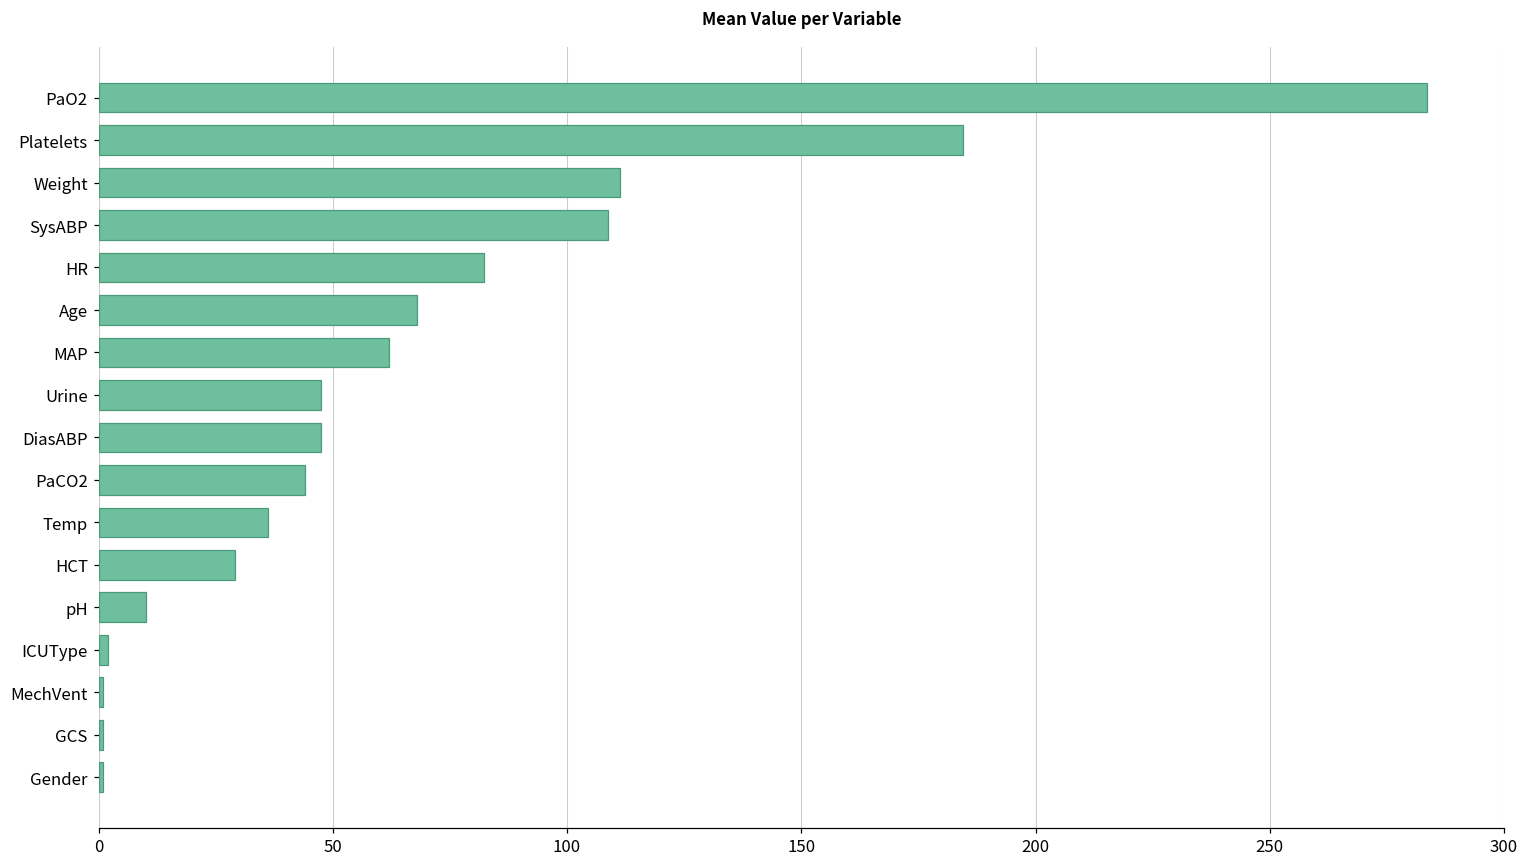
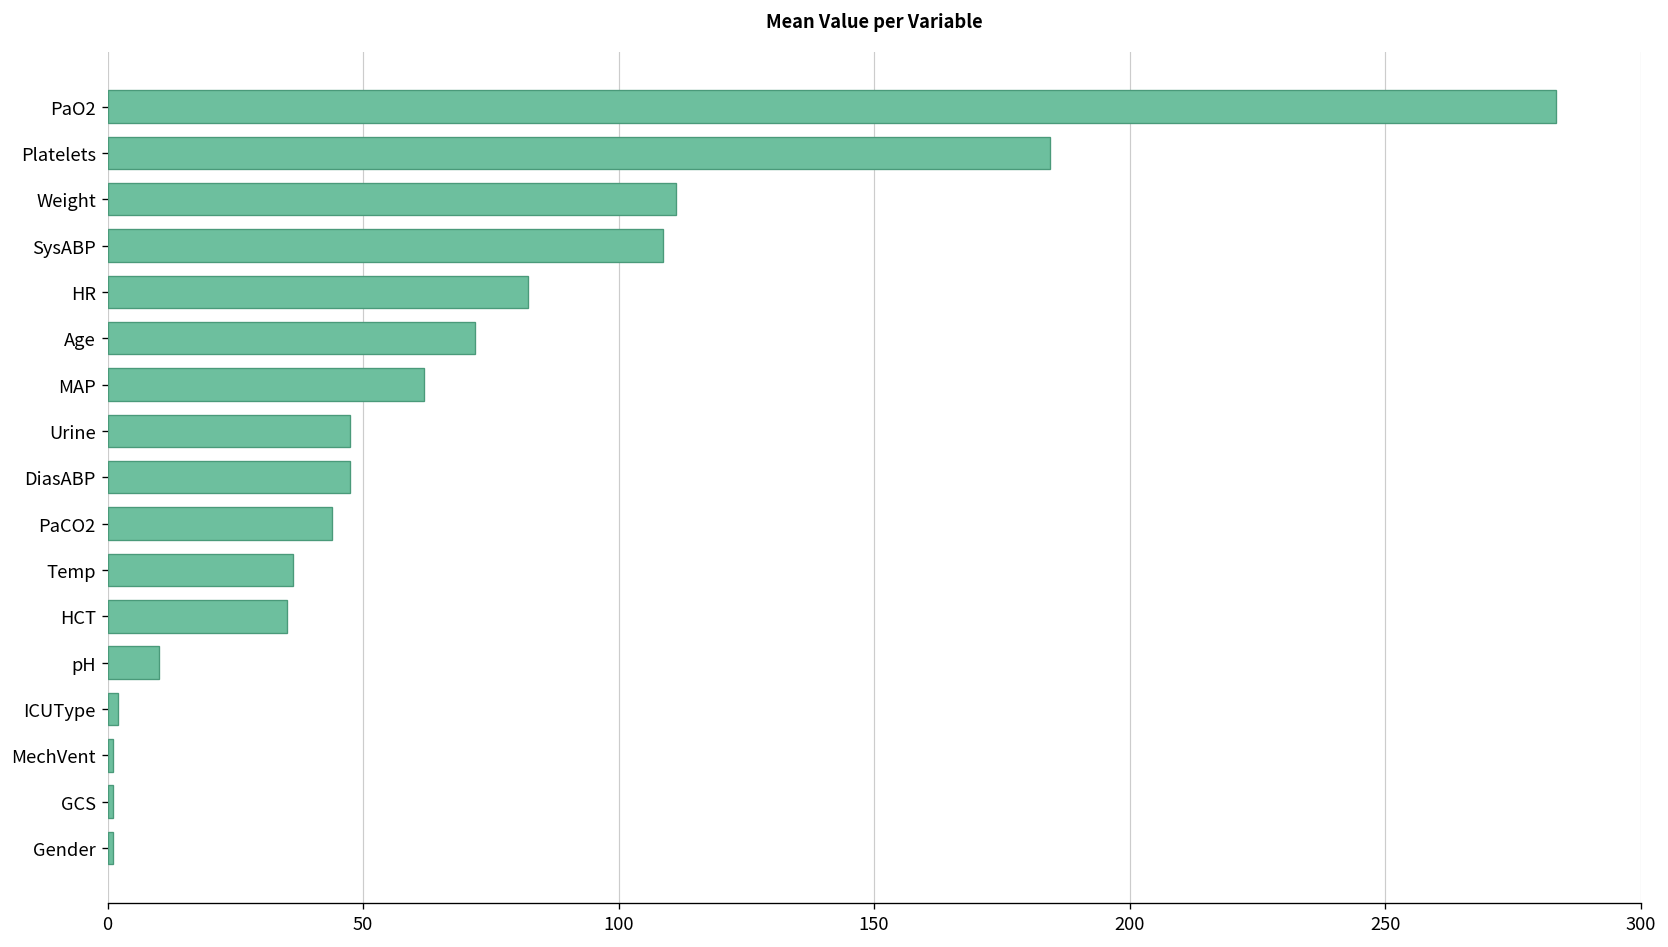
  {
    "PaO2": 284,
    "Platelets": 185,
    "Weight": 111,
    "SysABP": 109,
    "HR": 82,
-   "Age": 68,
+   "Age": 72,
    "MAP": 62,
    "Urine": 48,
    "DiasABP": 47,
    "PaCO2": 44,
    "Temp": 36,
-   "HCT": 29,
+   "HCT": 35,
    "pH": 10,
    "ICUType": 2,
    "MechVent": 1,
    "GCS": 1,
    "Gender": 1
  }
